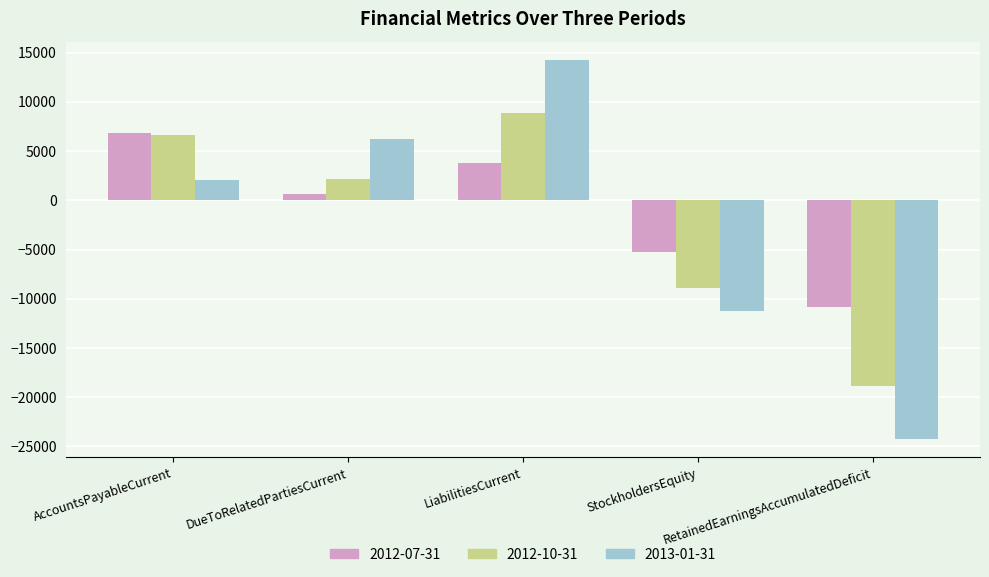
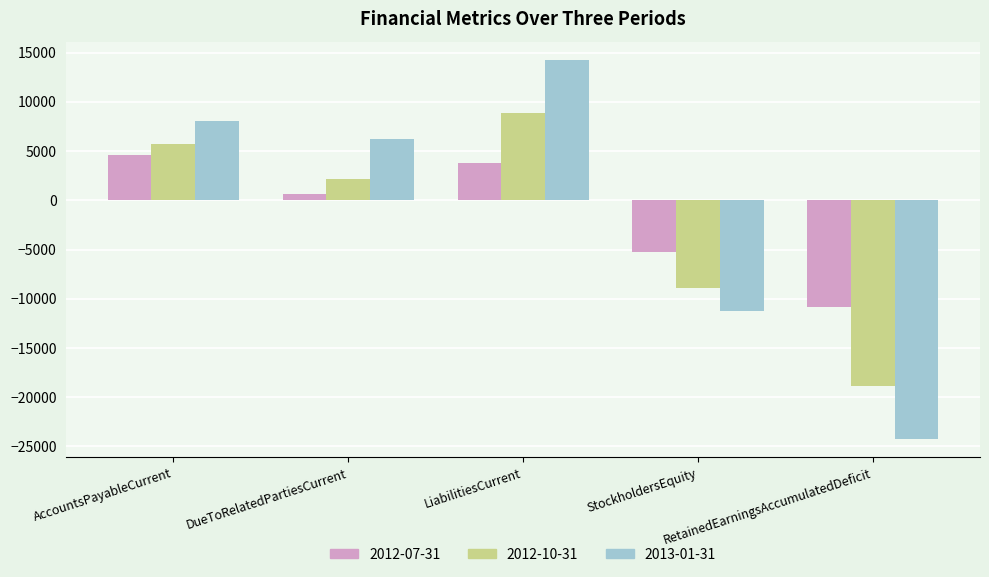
  {
    "2012-07-31": {
-     "AccountsPayableCurrent": 7000,
+     "AccountsPayableCurrent": 5000,
      "DueToRelatedPartiesCurrent": 1000,
      "LiabilitiesCurrent": 4000,
      "StockholdersEquity": -5000,
      "RetainedEarningsAccumulatedDeficit": -11000
    },
    "2012-10-31": {
-     "AccountsPayableCurrent": 7000,
+     "AccountsPayableCurrent": 6000,
      "DueToRelatedPartiesCurrent": 2000,
      "LiabilitiesCurrent": 9000,
      "StockholdersEquity": -9000,
      "RetainedEarningsAccumulatedDeficit": -19000
    },
    "2013-01-31": {
-     "AccountsPayableCurrent": 2000,
+     "AccountsPayableCurrent": 8000,
      "DueToRelatedPartiesCurrent": 6000,
      "LiabilitiesCurrent": 14000,
      "StockholdersEquity": -11000,
      "RetainedEarningsAccumulatedDeficit": -24000
    }
  }
